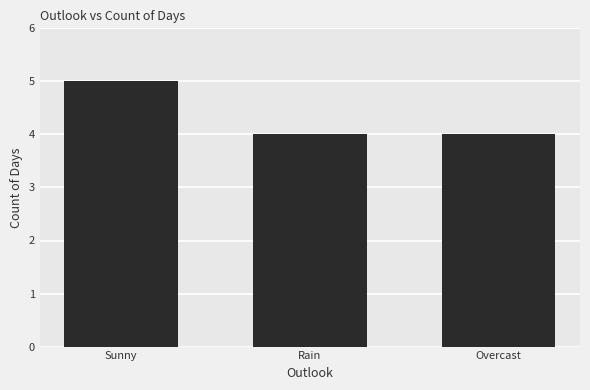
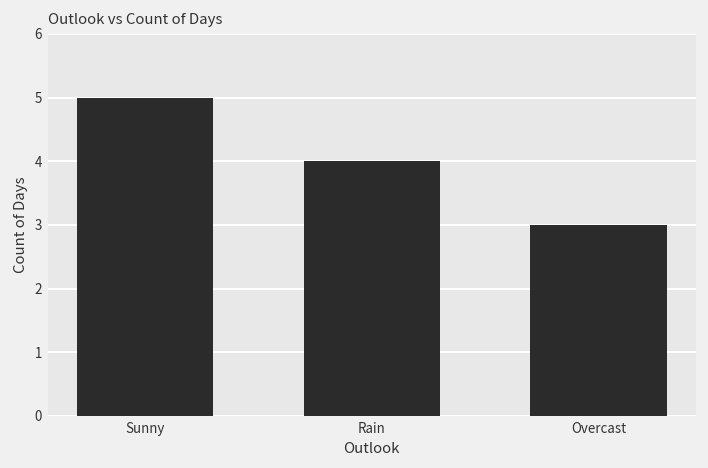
  {
    "Sunny": 5,
    "Rain": 4,
-   "Overcast": 4
+   "Overcast": 3
  }
